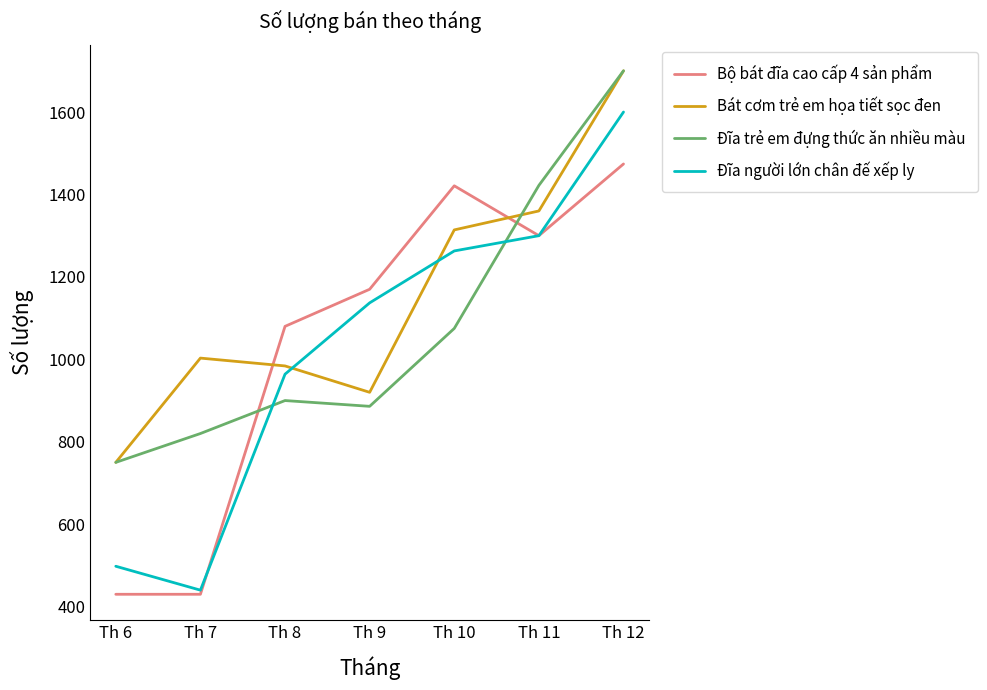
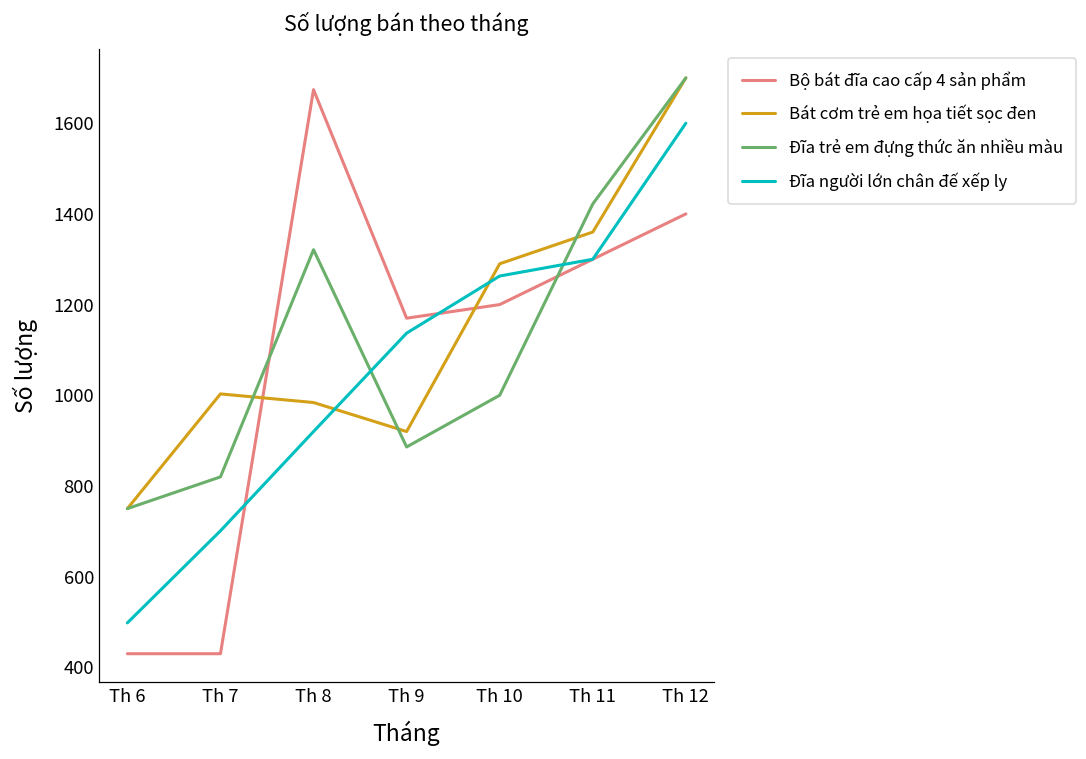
  {
    "Bộ bát đĩa cao cấp 4 sản phẩm": {
      "Th 6": 430,
      "Th 7": 430,
-     "Th 8": 1080,
+     "Th 8": 1670,
      "Th 9": 1170,
-     "Th 10": 1420,
-     "Th 12": 1470
+     "Th 10": 1200,
+     "Th 12": 1400
    },
    "Bát cơm trẻ em họa tiết sọc đen": {
      "Th 7": 1000,
      "Th 8": 980,
      "Th 9": 920,
-     "Th 10": 1310,
+     "Th 10": 1290,
      "Th 11": 1360
    },
    "Đĩa trẻ em đựng thức ăn nhiều màu": {
      "Th 7": 820,
-     "Th 8": 900,
+     "Th 8": 1320,
      "Th 9": 890,
-     "Th 10": 1080,
+     "Th 10": 1000,
      "Th 11": 1420
    },
    "Đĩa người lớn chân đế xếp ly": {
      "Th 6": 500,
-     "Th 7": 440,
-     "Th 8": 960,
+     "Th 7": 700,
+     "Th 8": 920,
      "Th 9": 1140,
      "Th 10": 1260,
      "Th 12": 1600
    }
  }
